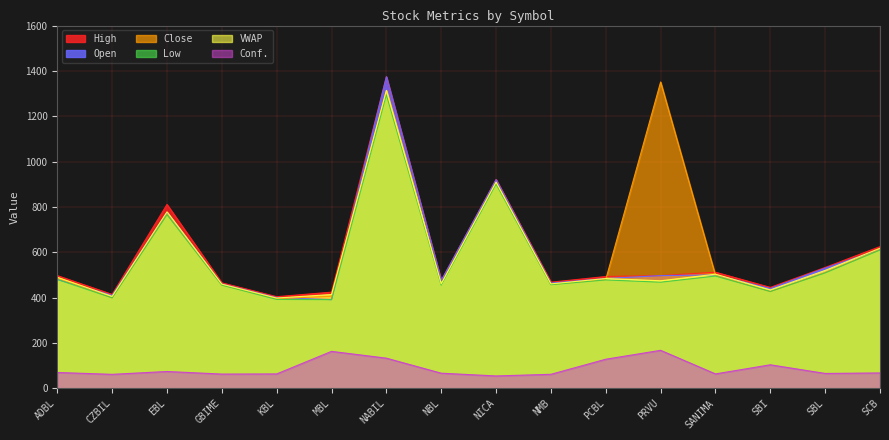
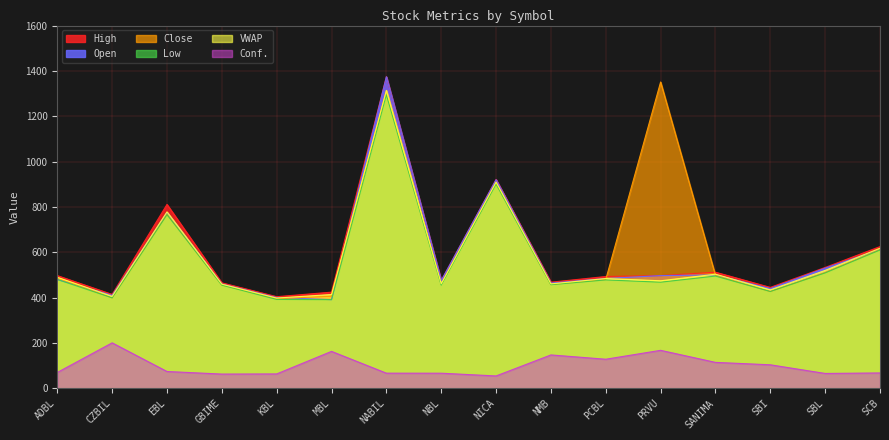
  {
    "High": {
      "EBL": 810
    },
    "Close": {
      "PRVU": 1350
    },
    "Low": {
      "NABIL": 1300
    },
    "Conf.": {
      "ADBL": 70,
-     "CZBIL": 60,
+     "CZBIL": 200,
      "EBL": 70,
      "GBIME": 60,
      "KBL": 60,
      "MBL": 160,
-     "NABIL": 130,
+     "NABIL": 70,
      "NBL": 70,
      "NICA": 50,
-     "NMB": 60,
+     "NMB": 150,
      "PCBL": 130,
      "PRVU": 170,
-     "SANIMA": 60,
+     "SANIMA": 110,
      "SBI": 100,
      "SBL": 70,
      "SCB": 70
    }
  }
